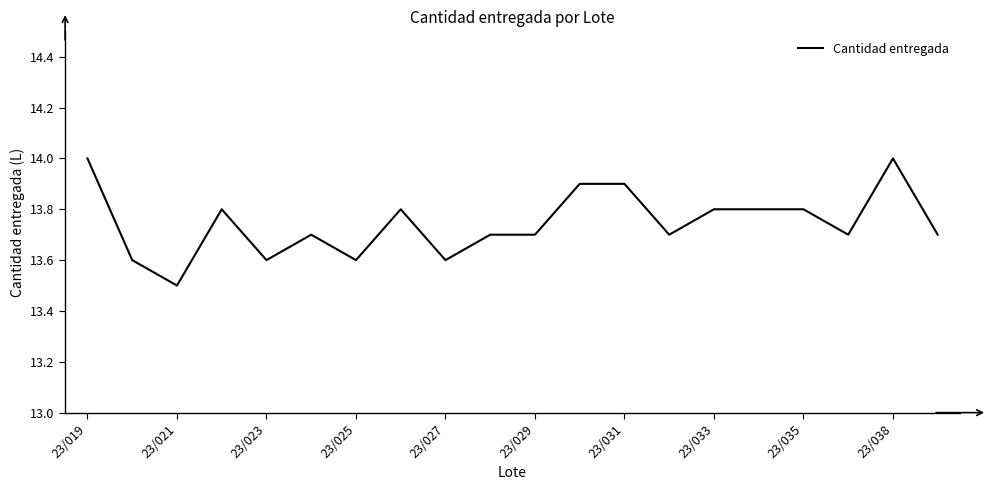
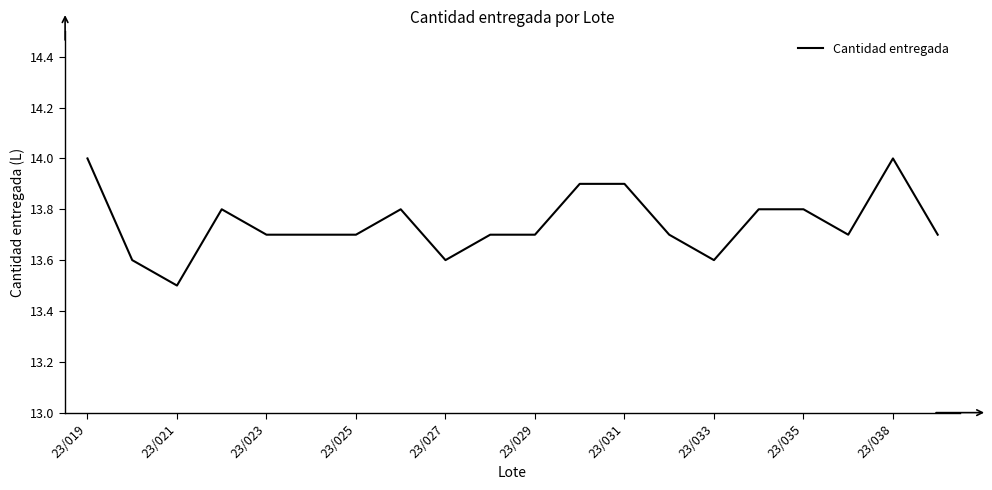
  {
    "23/019": 14.0,
    "23/021": 13.5,
-   "23/023": 13.6,
-   "23/025": 13.6,
+   "23/023": 13.7,
+   "23/025": 13.7,
    "23/027": 13.6,
    "23/029": 13.7,
    "23/031": 13.9,
-   "23/033": 13.8,
+   "23/033": 13.6,
    "23/035": 13.8,
    "23/038": 14.0
  }
